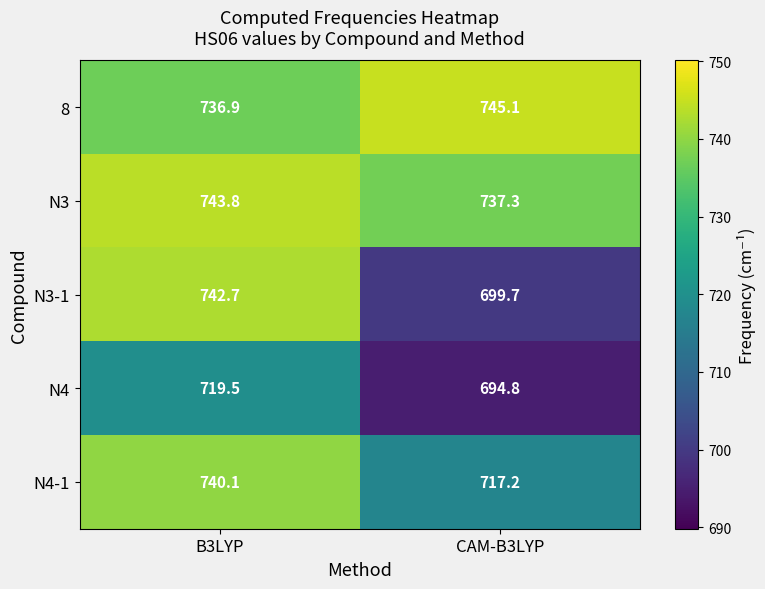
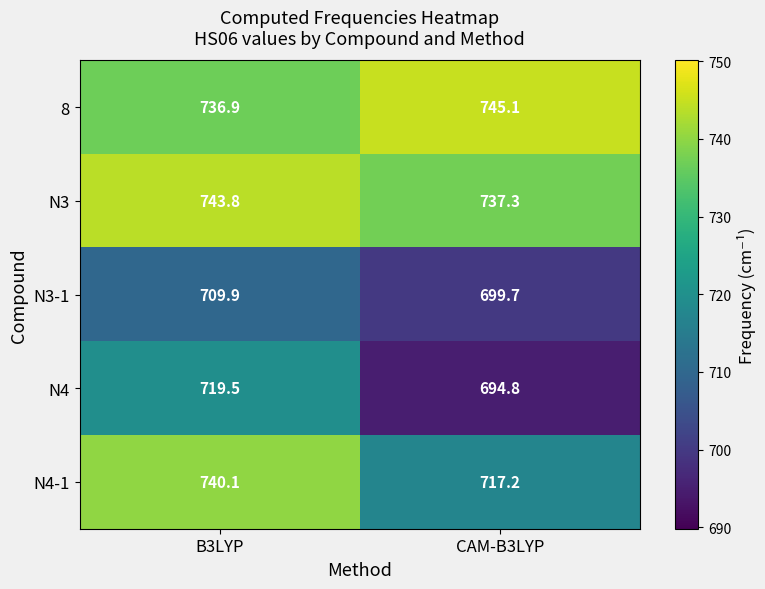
  {
    "8": {
      "B3LYP": 736.9,
      "CAM-B3LYP": 745.1
    },
    "N3": {
      "B3LYP": 743.8,
      "CAM-B3LYP": 737.3
    },
    "N3-1": {
-     "B3LYP": 742.7,
+     "B3LYP": 709.9,
      "CAM-B3LYP": 699.7
    },
    "N4": {
      "B3LYP": 719.5,
      "CAM-B3LYP": 694.8
    },
    "N4-1": {
      "B3LYP": 740.1,
      "CAM-B3LYP": 717.2
    }
  }
